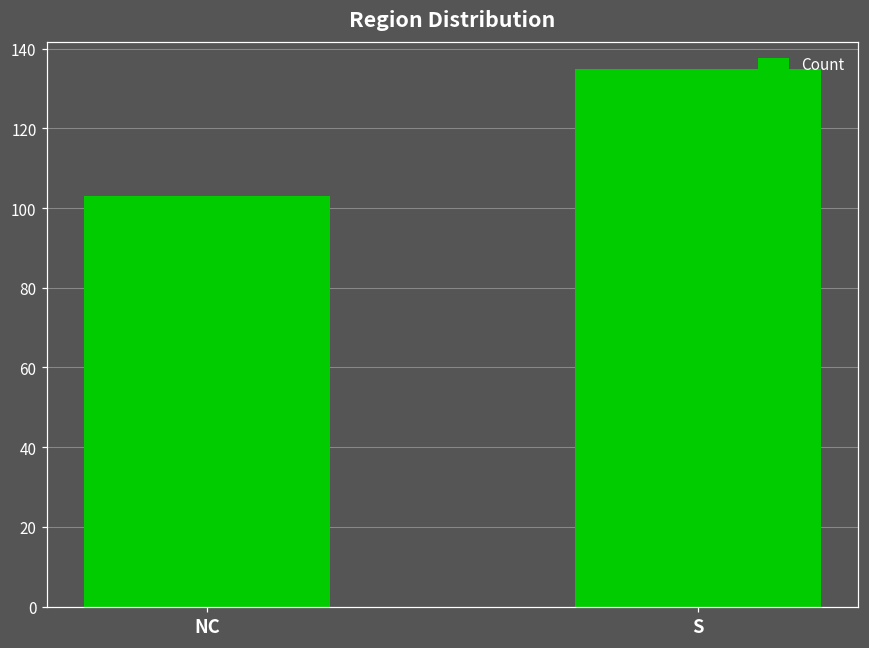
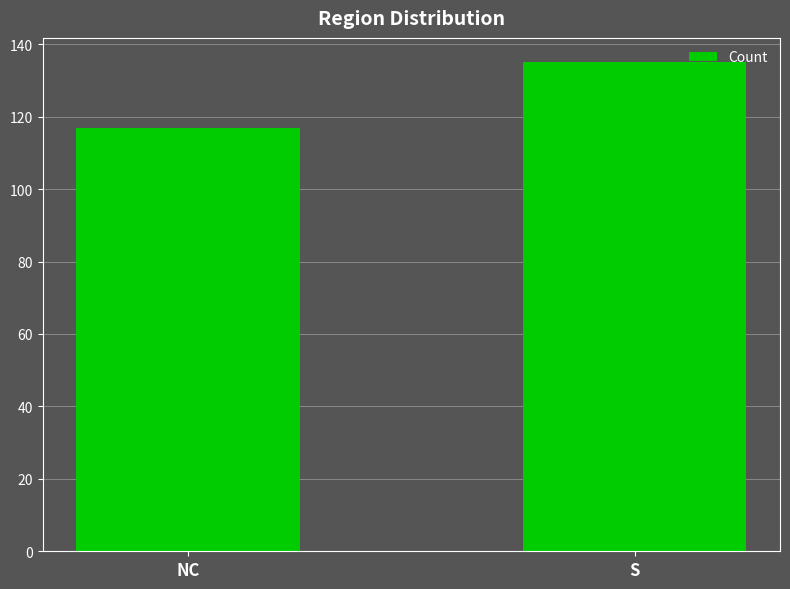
  {
-   "NC": 103,
+   "NC": 117,
    "S": 135
  }
